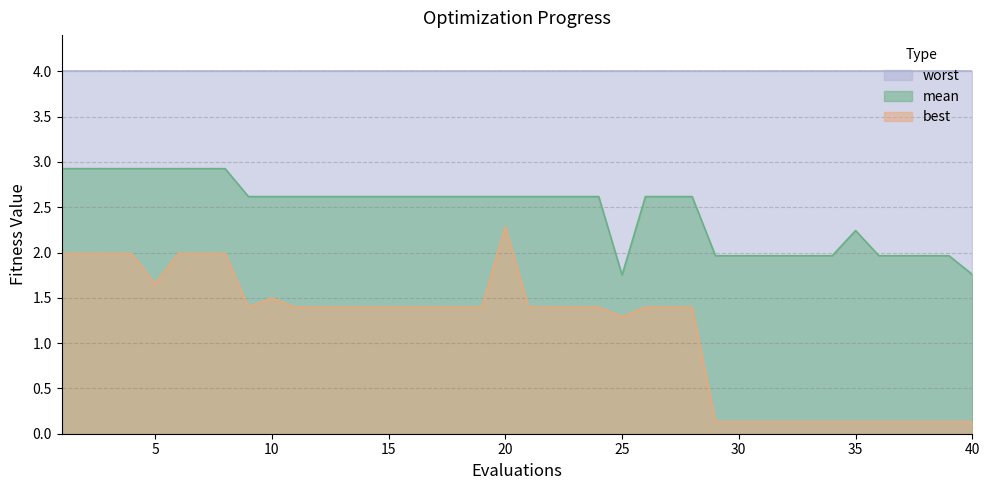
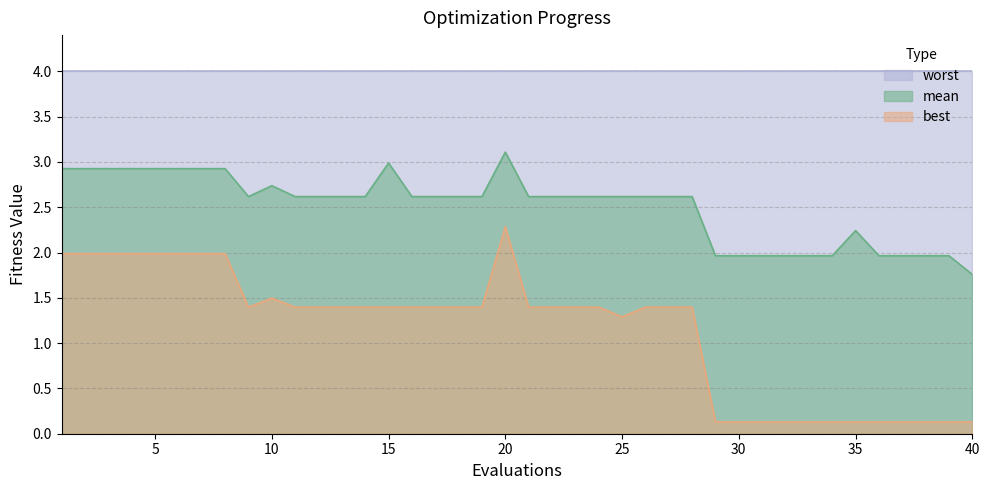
  {
    "worst": {
      "5": 4.0,
      "10": 4.0,
      "15": 4.0,
      "20": 4.0,
      "25": 4.0,
      "30": 4.0,
      "35": 4.0,
      "40": 4.0
    },
    "mean": {
      "5": 2.9,
-     "10": 2.6,
-     "15": 2.6,
-     "20": 2.6,
-     "25": 1.8,
+     "10": 2.7,
+     "15": 3.0,
+     "20": 3.1,
+     "25": 2.6,
      "30": 2.0,
      "35": 2.2,
      "40": 1.8
    },
    "best": {
-     "5": 1.7,
+     "5": 2.0,
      "10": 1.5,
      "15": 1.4,
      "20": 2.3,
      "25": 1.3,
      "30": 0.1,
      "35": 0.1,
      "40": 0.1
    }
  }
